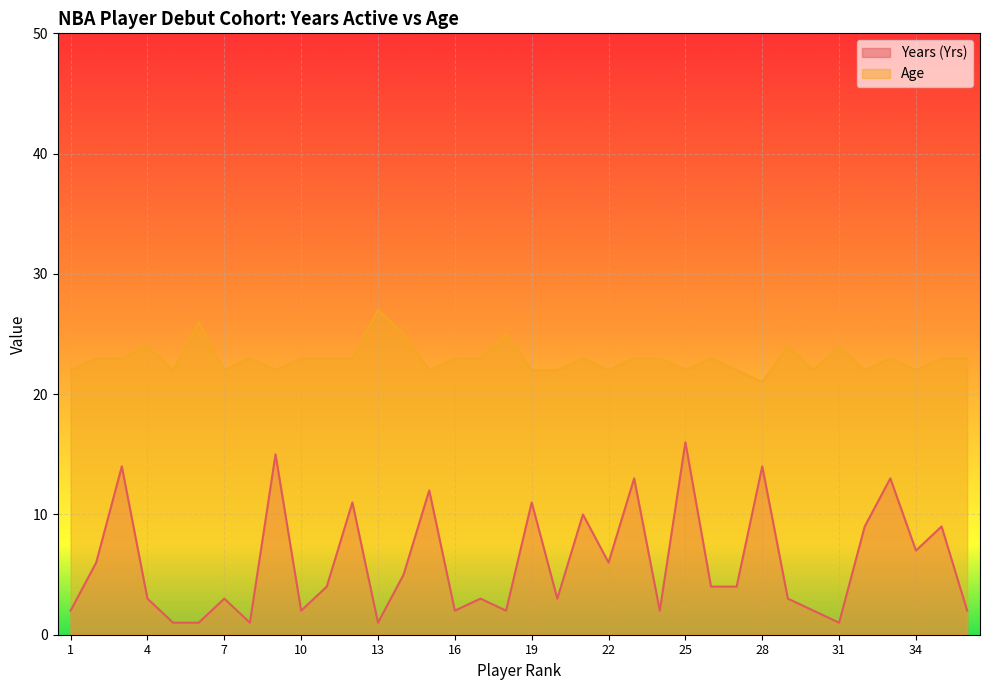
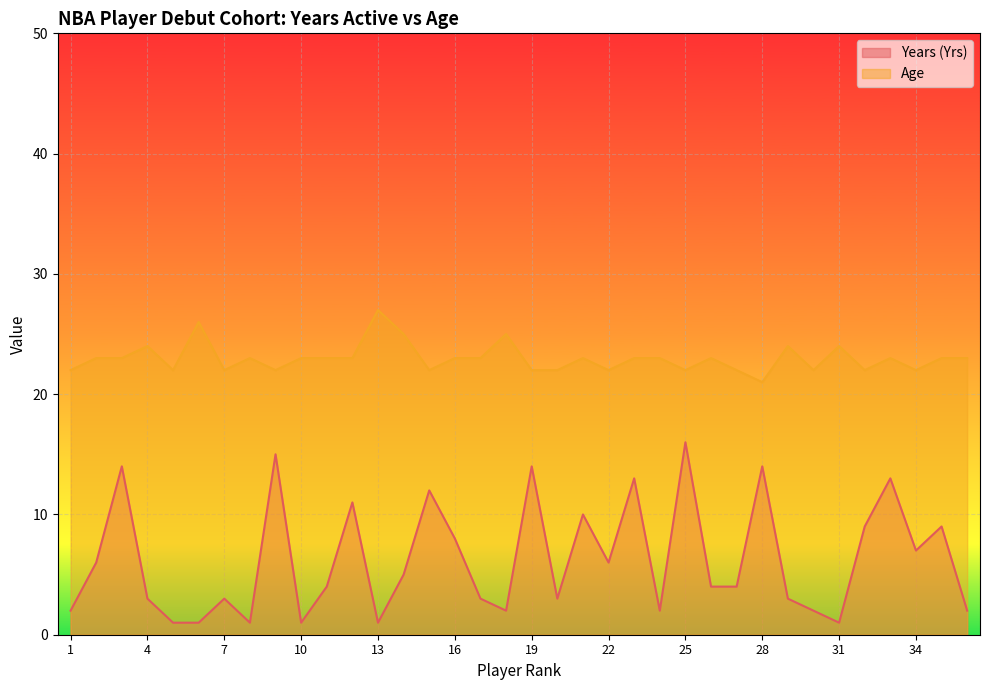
  {
    "Years (Yrs)": {
      "1": 2,
      "4": 3,
      "7": 3,
-     "10": 2,
+     "10": 1,
      "13": 1,
-     "16": 2,
-     "19": 11,
+     "16": 8,
+     "19": 14,
      "22": 6,
      "25": 16,
      "28": 14,
      "31": 1,
      "34": 7
    },
    "Age": {
      "1": 22,
      "4": 24,
      "7": 22,
      "10": 23,
      "13": 27,
      "16": 23,
      "19": 22,
      "22": 22,
      "25": 22,
      "28": 21,
      "31": 24,
      "34": 22
    }
  }
